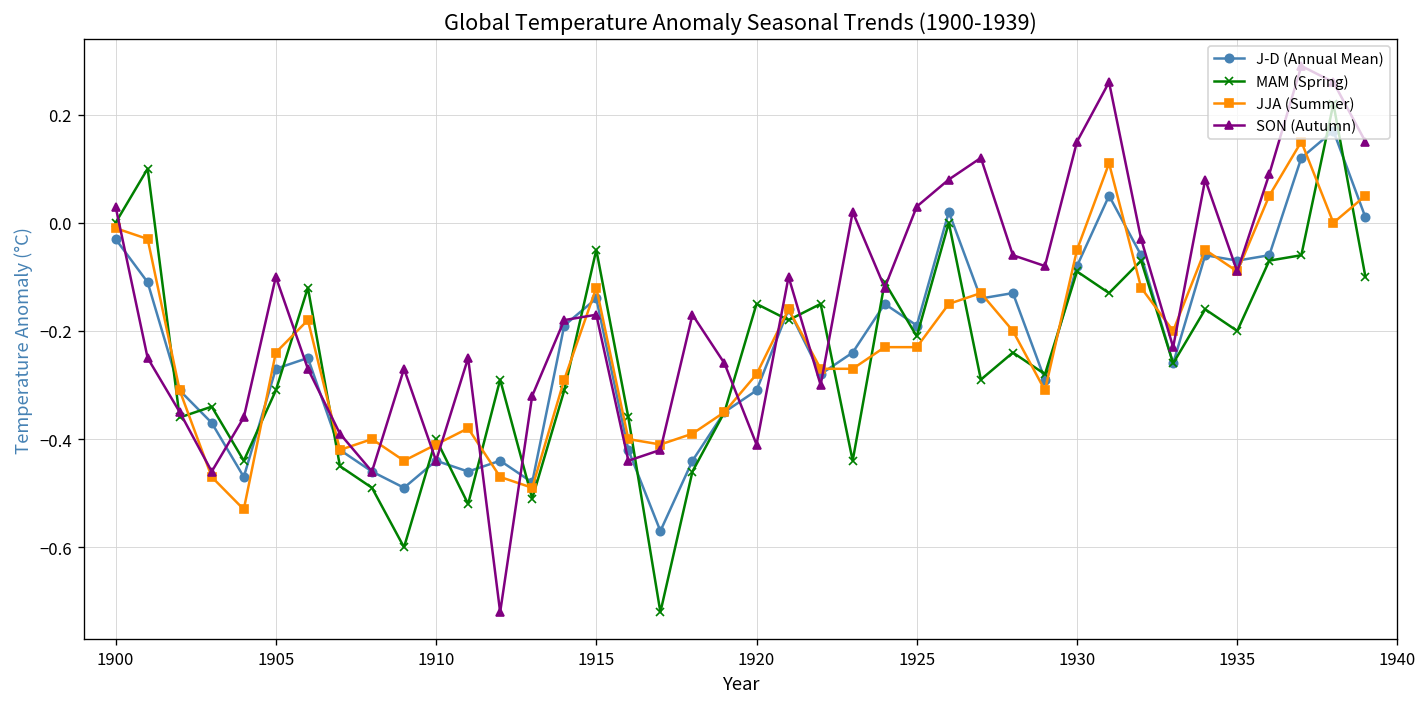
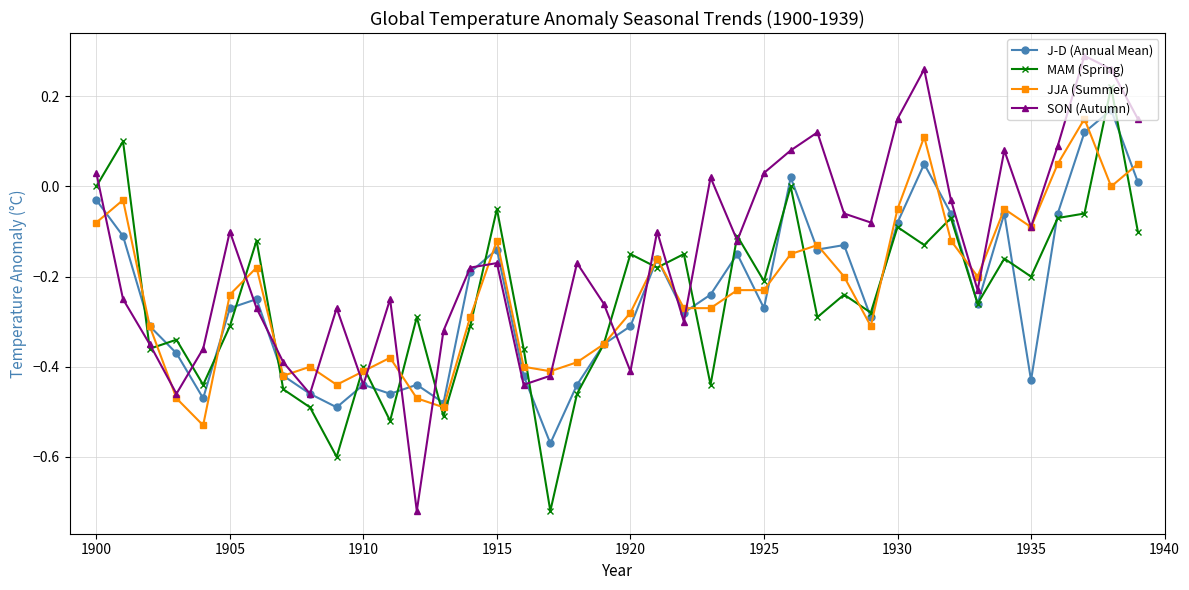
  {
    "J-D (Annual Mean)": {
      "1900": -0.03,
      "1905": -0.27,
      "1915": -0.14,
      "1920": -0.31,
-     "1925": -0.19,
+     "1925": -0.27,
      "1930": -0.08,
-     "1935": -0.07
+     "1935": -0.43
    },
    "MAM (Spring)": {
      "1900": 0.00,
      "1905": -0.31,
      "1910": -0.40,
      "1915": -0.05,
      "1920": -0.15,
      "1925": -0.21,
      "1930": -0.09,
      "1935": -0.20
    },
    "JJA (Summer)": {
-     "1900": -0.01,
+     "1900": -0.08,
      "1905": -0.24,
      "1910": -0.41,
      "1915": -0.12,
      "1920": -0.28,
      "1925": -0.23,
      "1930": -0.05
    },
    "SON (Autumn)": {
      "1900": 0.03,
      "1905": -0.10,
      "1915": -0.17,
      "1920": -0.41,
      "1925": 0.03,
      "1930": 0.15
    }
  }
